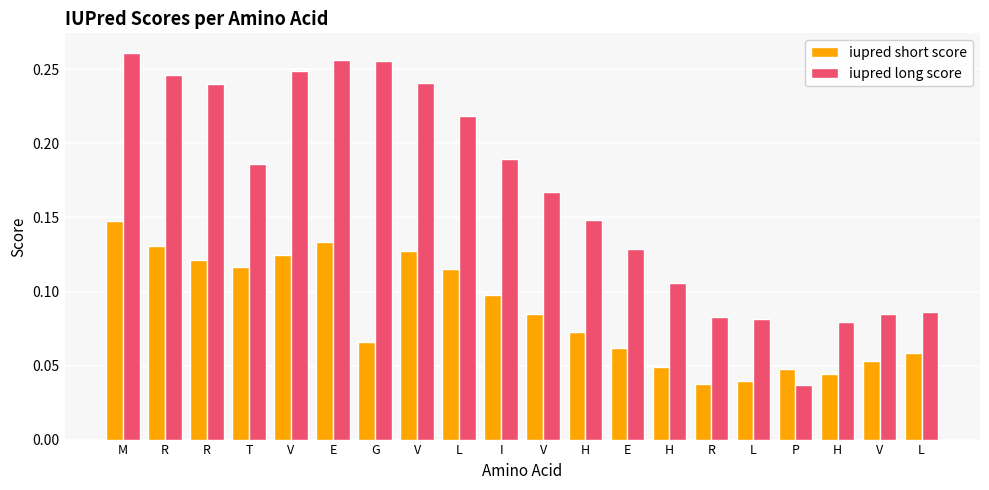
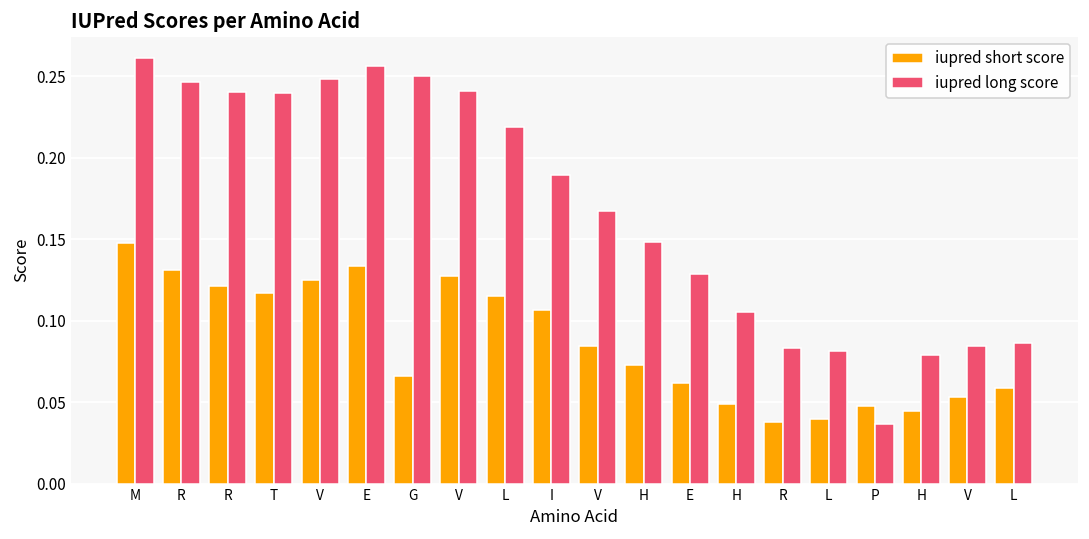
  {
    "iupred short score": {
      "M": 0.148,
      "T": 0.117,
      "G": 0.066,
-     "I": 0.098,
+     "I": 0.107,
      "P": 0.048
    },
    "iupred long score": {
      "M": 0.261,
-     "T": 0.186,
-     "G": 0.256,
+     "T": 0.240,
+     "G": 0.250,
      "I": 0.189,
      "P": 0.037
    }
  }
